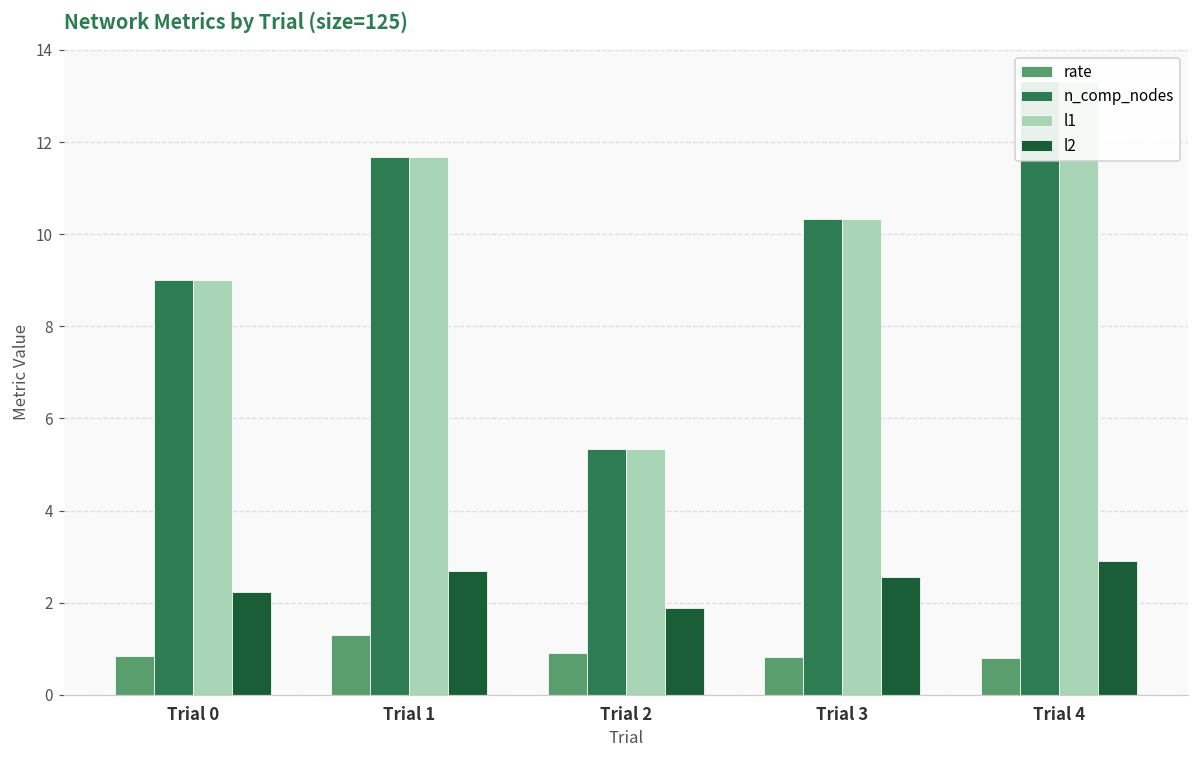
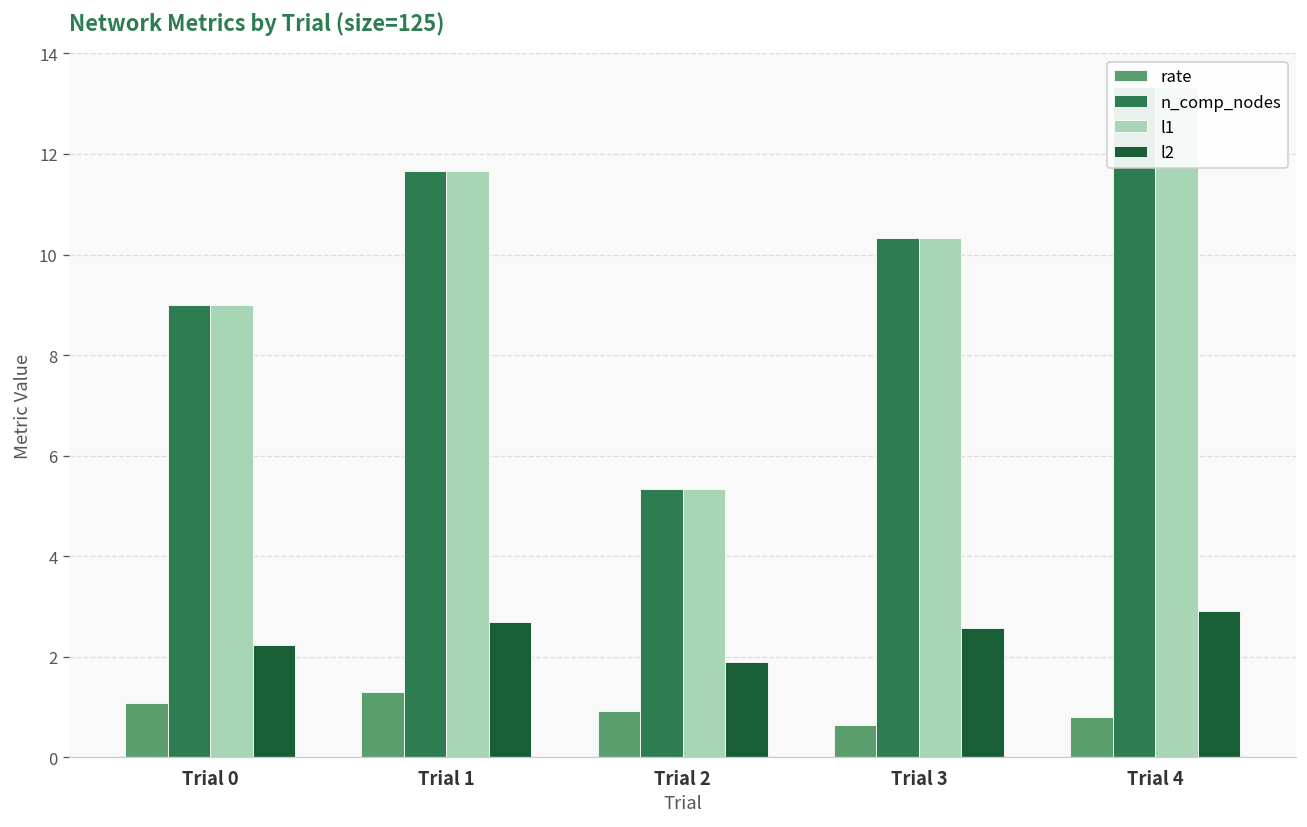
  {
    "rate": {
-     "Trial 0": 0.8,
+     "Trial 0": 1.1,
      "Trial 1": 1.3,
      "Trial 2": 0.9,
-     "Trial 3": 0.8,
+     "Trial 3": 0.6,
      "Trial 4": 0.8
    },
    "l1": {
      "Trial 0": 9.0,
      "Trial 1": 11.7,
      "Trial 2": 5.3,
      "Trial 3": 10.3
    }
  }
